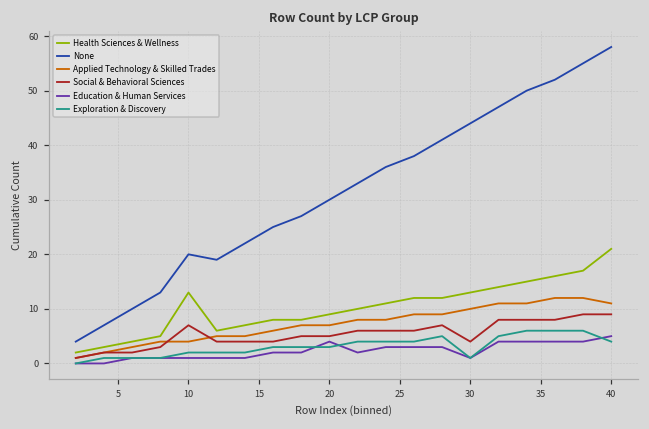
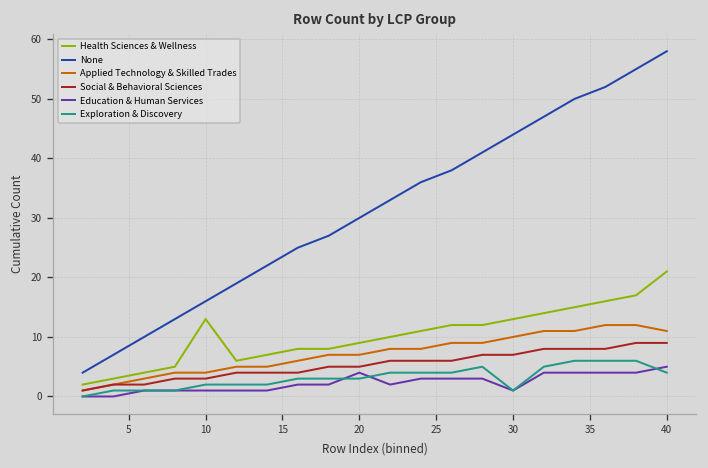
  {
    "Health Sciences & Wellness": {
      "10": 13,
      "20": 9,
      "30": 13,
      "40": 21
    },
    "None": {
-     "10": 20,
+     "10": 16,
      "20": 30,
      "30": 44,
      "40": 58
    },
    "Applied Technology & Skilled Trades": {
      "10": 4,
      "20": 7,
      "30": 10,
      "40": 11
    },
    "Social & Behavioral Sciences": {
-     "10": 7,
+     "10": 3,
      "20": 5,
-     "30": 4,
+     "30": 7,
      "40": 9
    },
    "Education & Human Services": {
      "10": 1,
      "20": 4,
      "40": 5
    },
    "Exploration & Discovery": {
      "10": 2,
      "20": 3,
      "40": 4
    }
  }
